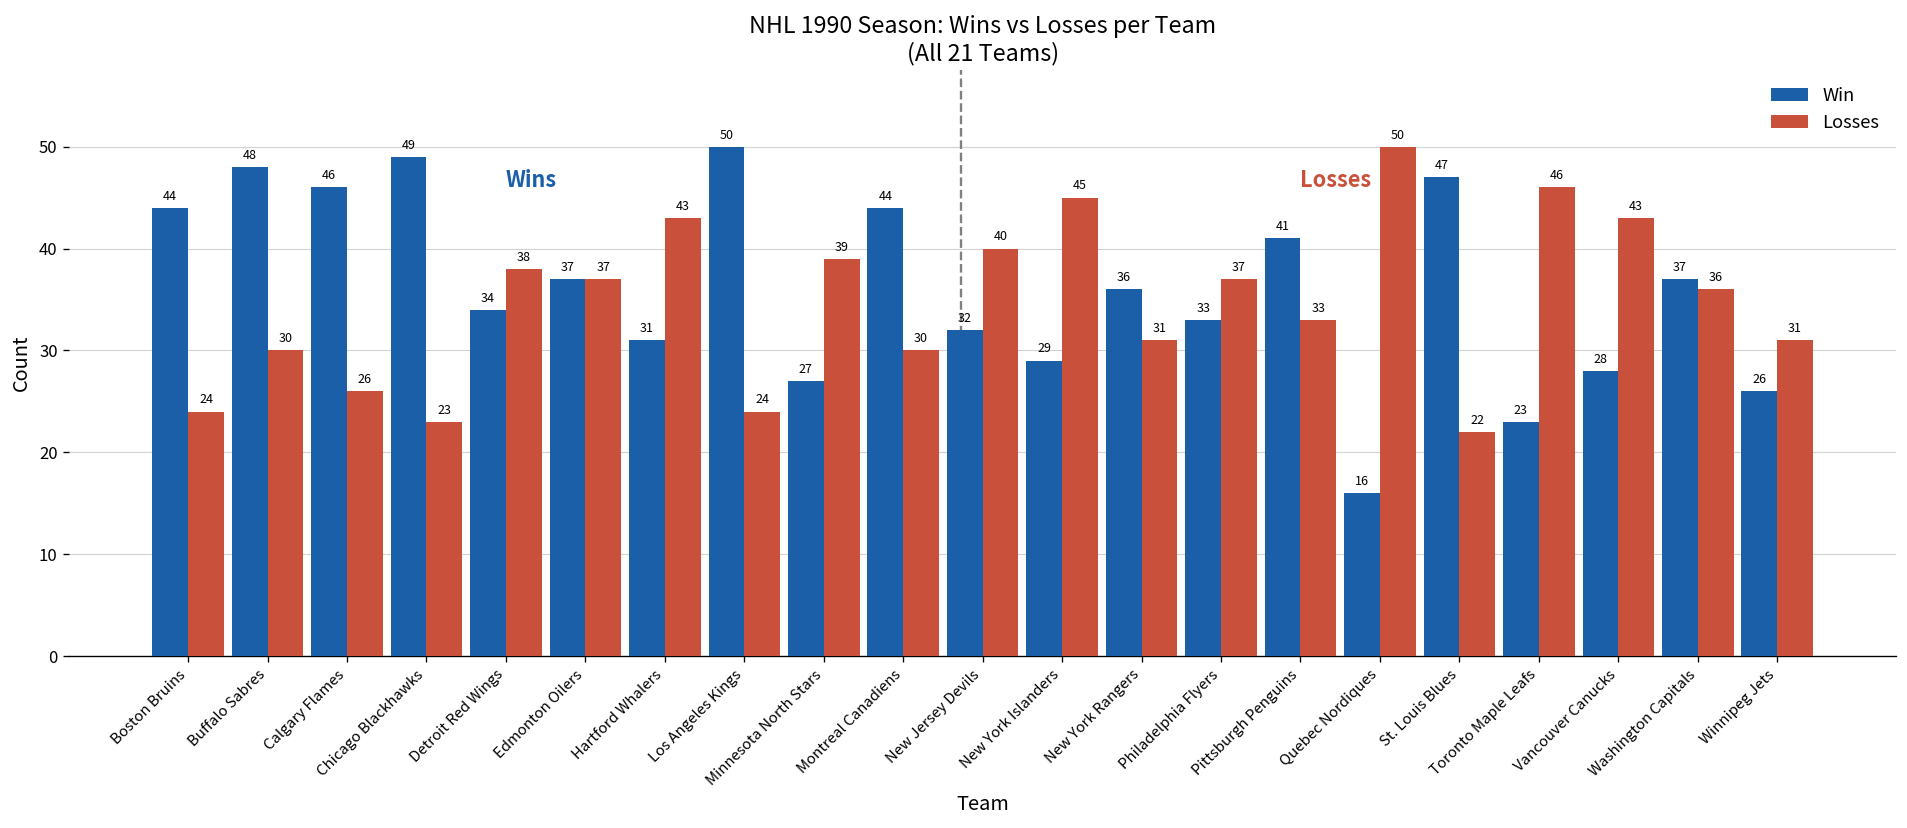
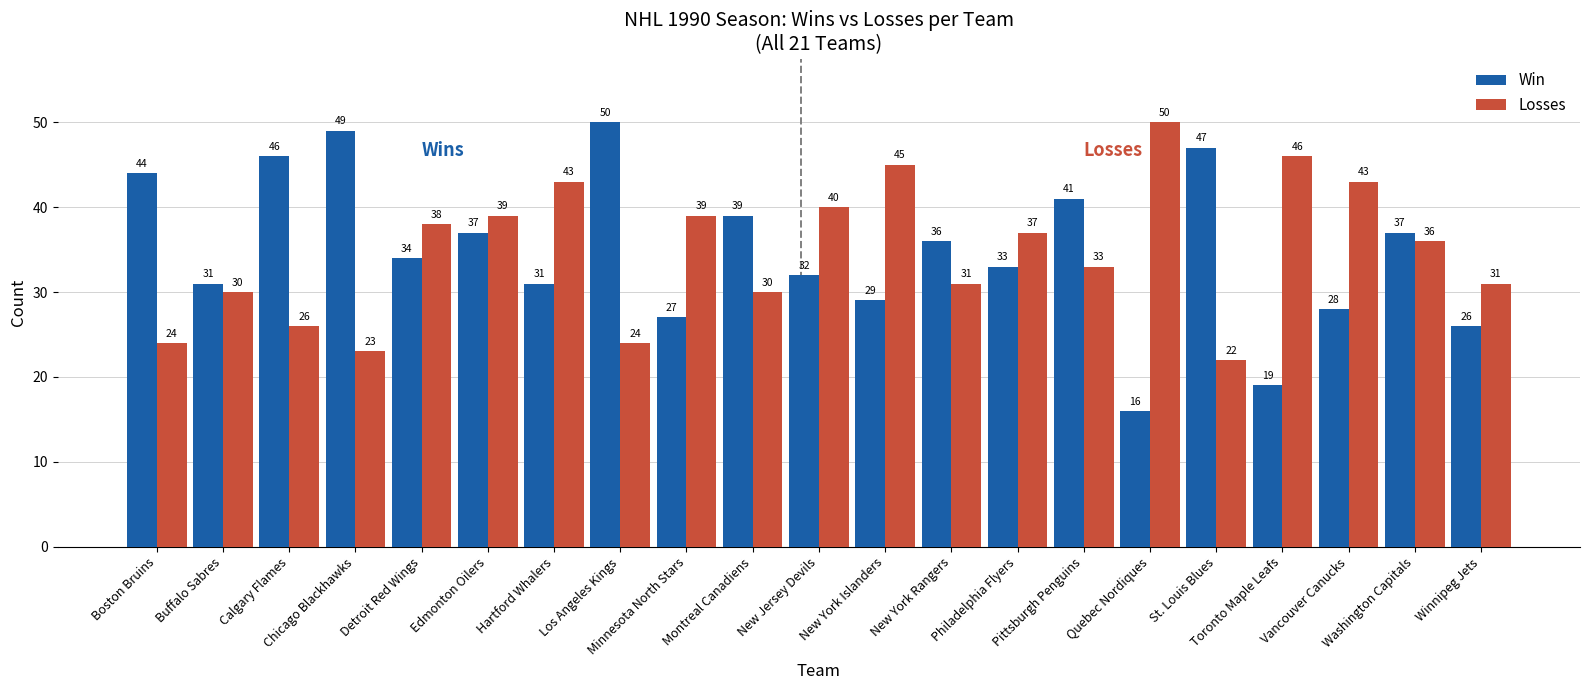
  {
    "Win": {
      "Boston Bruins": 44,
-     "Buffalo Sabres": 48,
+     "Buffalo Sabres": 31,
      "Calgary Flames": 46,
      "Chicago Blackhawks": 49,
      "Detroit Red Wings": 34,
      "Edmonton Oilers": 37,
      "Hartford Whalers": 31,
      "Los Angeles Kings": 50,
      "Minnesota North Stars": 27,
-     "Montreal Canadiens": 44,
+     "Montreal Canadiens": 39,
      "New Jersey Devils": 32,
      "New York Islanders": 29,
      "New York Rangers": 36,
      "Philadelphia Flyers": 33,
      "Pittsburgh Penguins": 41,
      "Quebec Nordiques": 16,
      "St. Louis Blues": 47,
-     "Toronto Maple Leafs": 23,
+     "Toronto Maple Leafs": 19,
      "Vancouver Canucks": 28,
      "Washington Capitals": 37,
      "Winnipeg Jets": 26
    },
    "Losses": {
      "Boston Bruins": 24,
      "Buffalo Sabres": 30,
      "Calgary Flames": 26,
      "Chicago Blackhawks": 23,
      "Detroit Red Wings": 38,
-     "Edmonton Oilers": 37,
+     "Edmonton Oilers": 39,
      "Hartford Whalers": 43,
      "Los Angeles Kings": 24,
      "Minnesota North Stars": 39,
      "Montreal Canadiens": 30,
      "New Jersey Devils": 40,
      "New York Islanders": 45,
      "New York Rangers": 31,
      "Philadelphia Flyers": 37,
      "Pittsburgh Penguins": 33,
      "Quebec Nordiques": 50,
      "St. Louis Blues": 22,
      "Toronto Maple Leafs": 46,
      "Vancouver Canucks": 43,
      "Washington Capitals": 36,
      "Winnipeg Jets": 31
    }
  }
